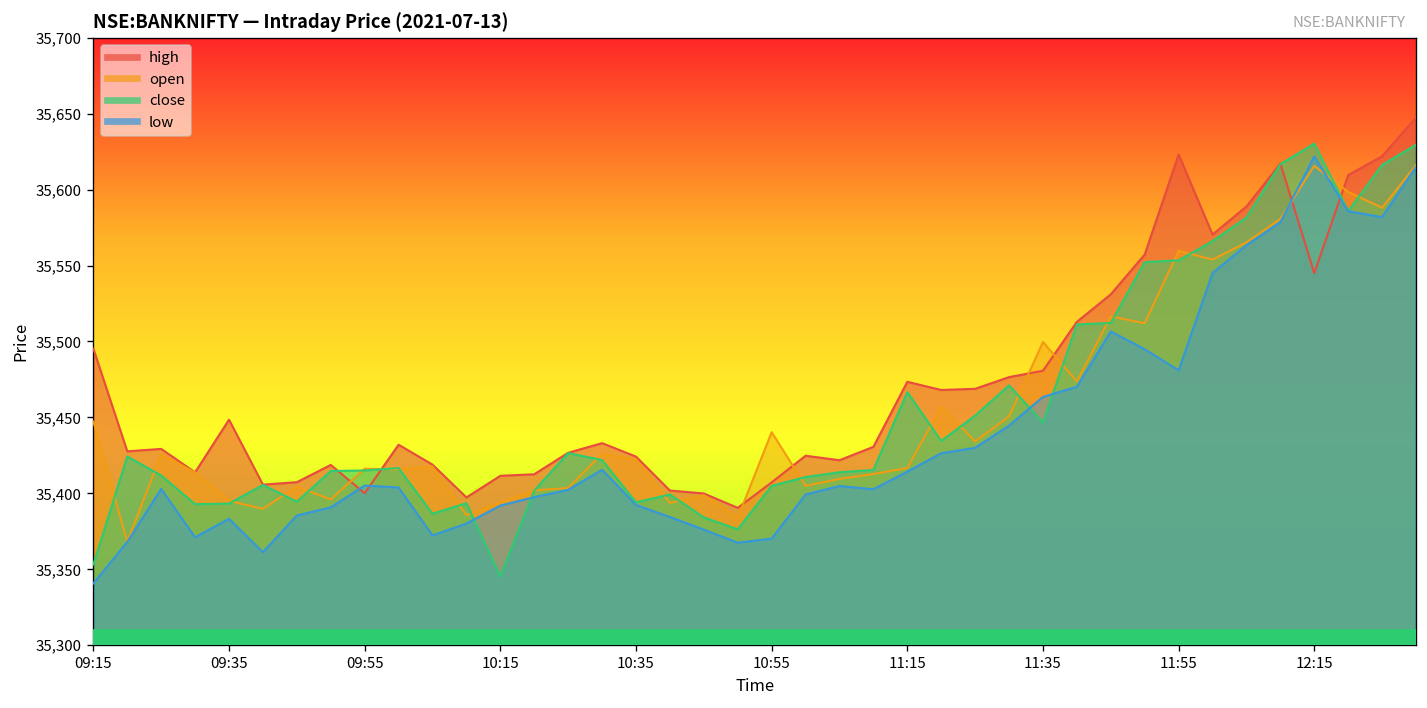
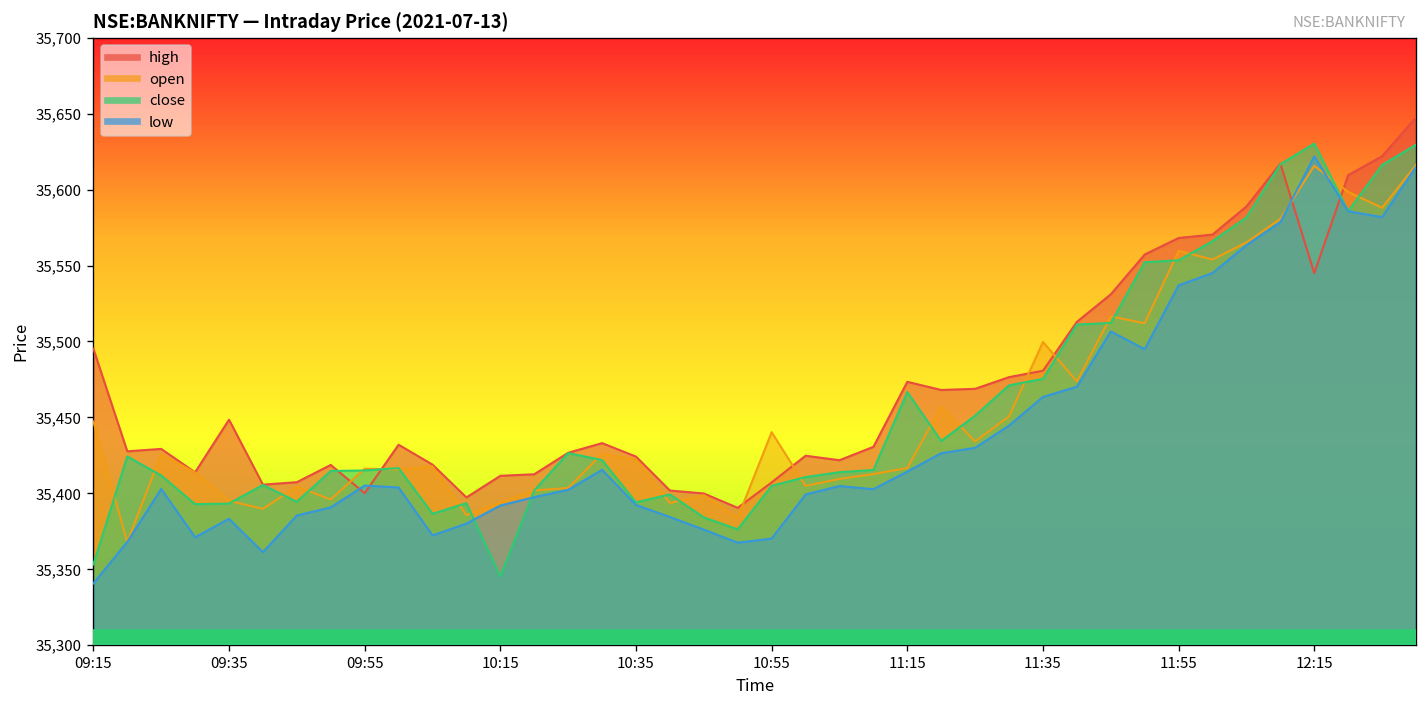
  {
    "high": {
      "09:15": "35,495",
      "09:35": "35,449",
      "09:55": "35,400",
      "10:15": "35,412",
      "10:35": "35,424",
      "10:55": "35,407",
      "11:15": "35,473",
      "11:35": "35,481",
-     "11:55": "35,623",
+     "11:55": "35,568",
      "12:15": "35,545"
    },
    "open": {
      "09:15": "35,447",
      "10:15": "35,394",
      "10:35": "35,422",
      "10:55": "35,440",
      "11:15": "35,417",
      "11:35": "35,500",
      "11:55": "35,560",
      "12:15": "35,616"
    },
    "close": {
      "09:15": "35,353",
      "10:15": "35,345",
      "10:55": "35,405",
      "11:15": "35,467",
-     "11:35": "35,447",
+     "11:35": "35,475",
      "11:55": "35,553",
      "12:15": "35,630"
    },
    "low": {
      "09:15": "35,341",
      "09:35": "35,383",
      "09:55": "35,405",
      "10:15": "35,392",
      "10:55": "35,370",
      "11:15": "35,414",
      "11:35": "35,464",
-     "11:55": "35,481",
+     "11:55": "35,537",
      "12:15": "35,622"
    }
  }
